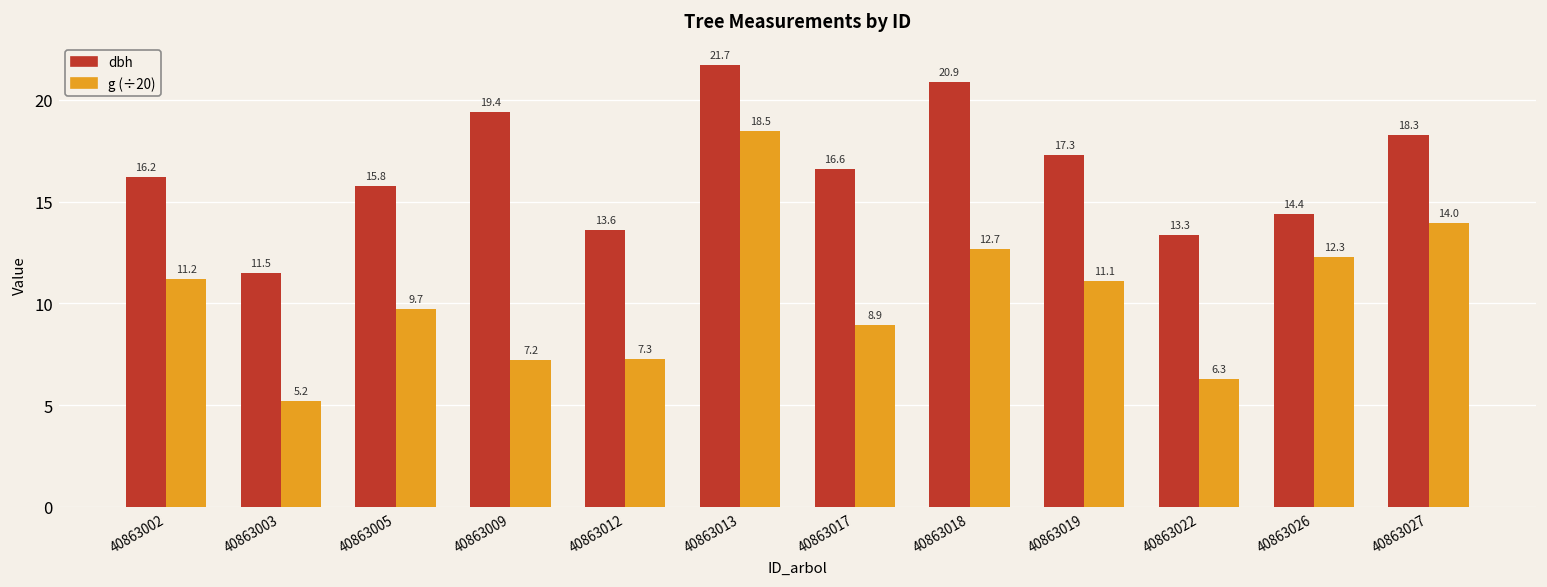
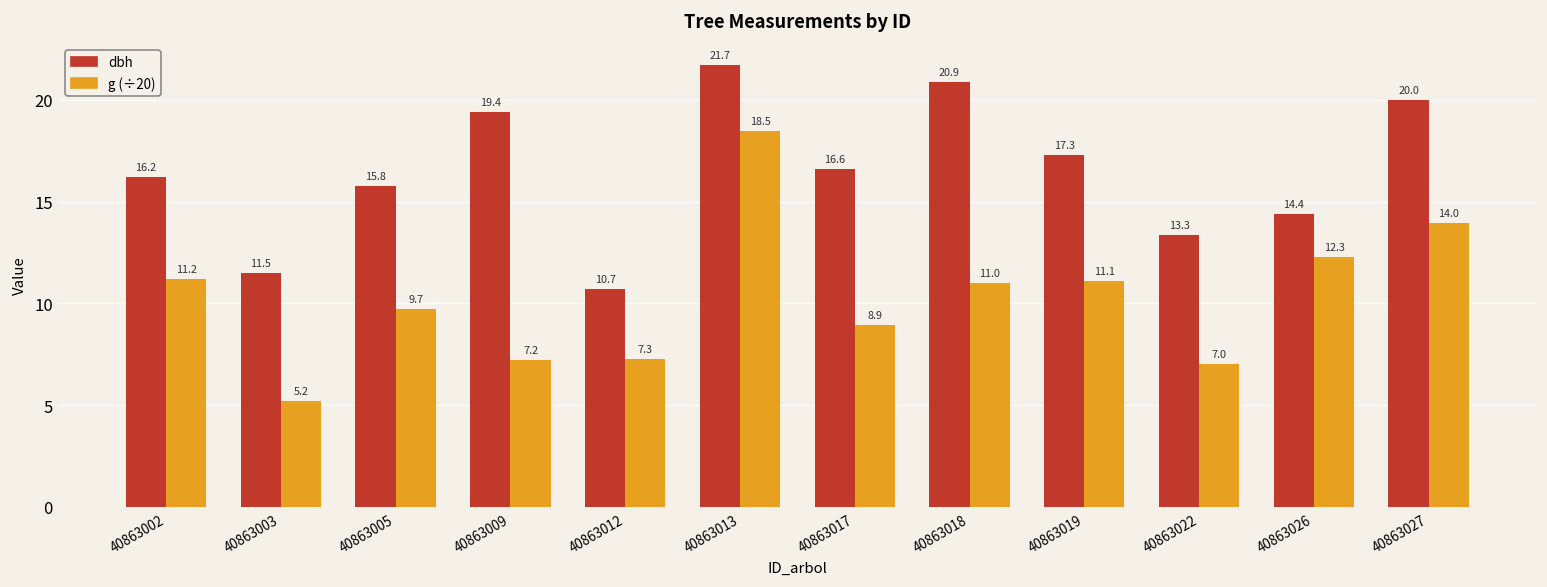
  {
    "dbh": {
      "40863002": 16.2,
      "40863003": 11.5,
      "40863005": 15.8,
      "40863009": 19.4,
-     "40863012": 13.6,
+     "40863012": 10.7,
      "40863013": 21.7,
      "40863017": 16.6,
      "40863018": 20.9,
      "40863019": 17.3,
      "40863022": 13.3,
      "40863026": 14.4,
-     "40863027": 18.3
+     "40863027": 20.0
    },
    "g (÷20)": {
      "40863002": 11.2,
      "40863003": 5.2,
      "40863005": 9.7,
      "40863009": 7.2,
      "40863012": 7.3,
      "40863013": 18.5,
      "40863017": 8.9,
-     "40863018": 12.7,
+     "40863018": 11.0,
      "40863019": 11.1,
-     "40863022": 6.3,
+     "40863022": 7.0,
      "40863026": 12.3,
      "40863027": 14.0
    }
  }
